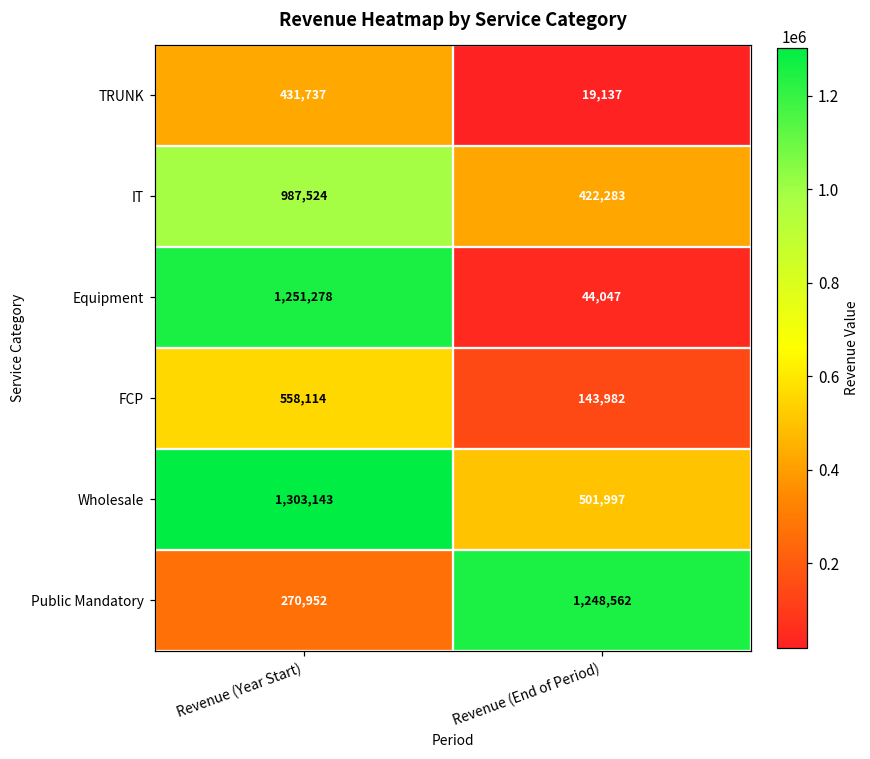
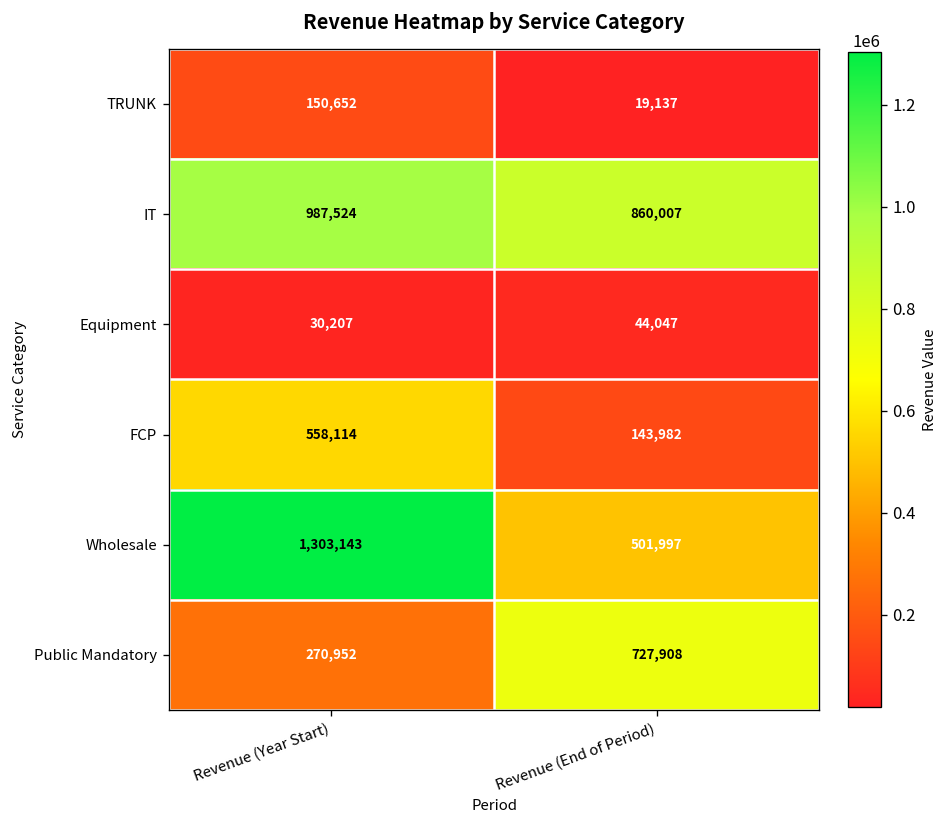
  {
    "TRUNK": {
-     "Revenue (Year Start)": "431,737",
+     "Revenue (Year Start)": "150,652",
      "Revenue (End of Period)": "19,137"
    },
    "IT": {
      "Revenue (Year Start)": "987,524",
-     "Revenue (End of Period)": "422,283"
+     "Revenue (End of Period)": "860,007"
    },
    "Equipment": {
-     "Revenue (Year Start)": "1,251,278",
+     "Revenue (Year Start)": "30,207",
      "Revenue (End of Period)": "44,047"
    },
    "FCP": {
      "Revenue (Year Start)": "558,114",
      "Revenue (End of Period)": "143,982"
    },
    "Wholesale": {
      "Revenue (Year Start)": "1,303,143",
      "Revenue (End of Period)": "501,997"
    },
    "Public Mandatory": {
      "Revenue (Year Start)": "270,952",
-     "Revenue (End of Period)": "1,248,562"
+     "Revenue (End of Period)": "727,908"
    }
  }
